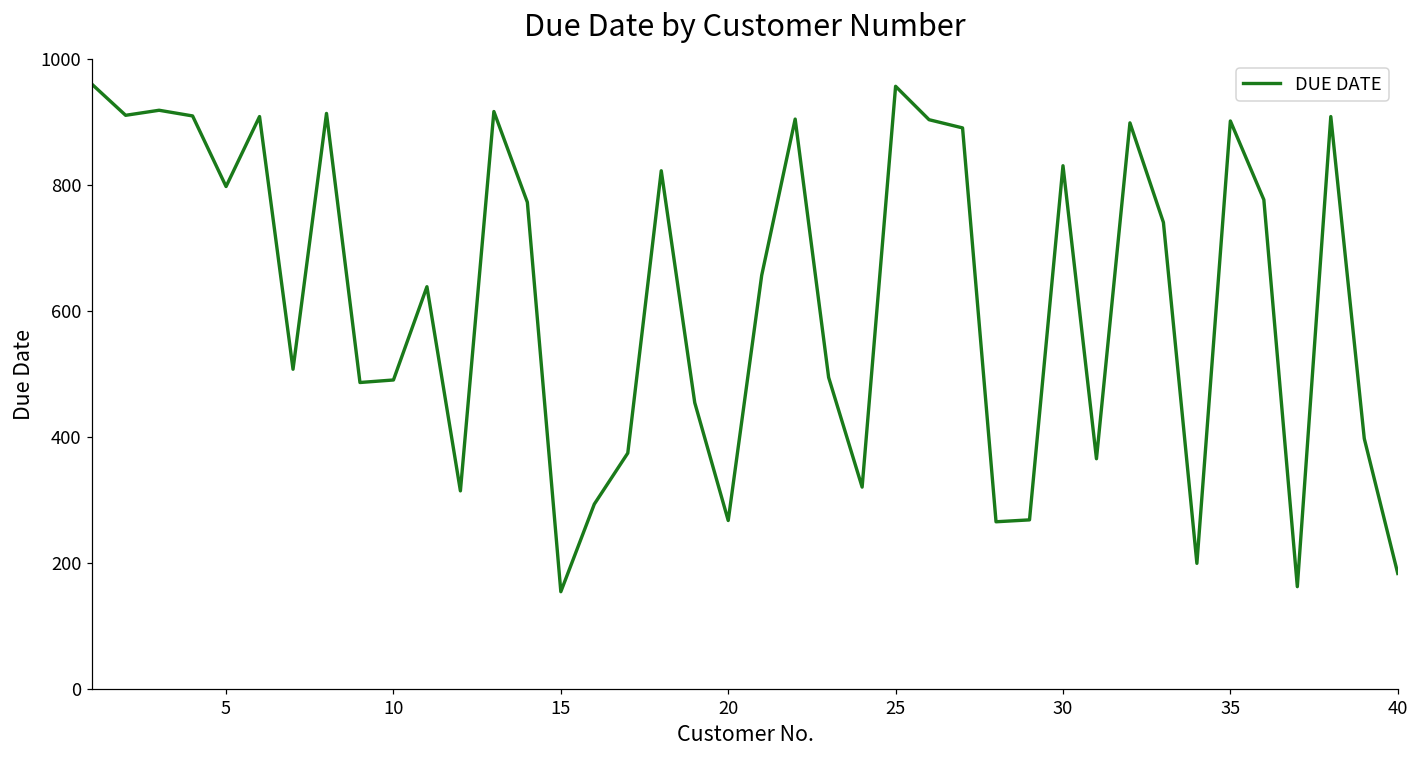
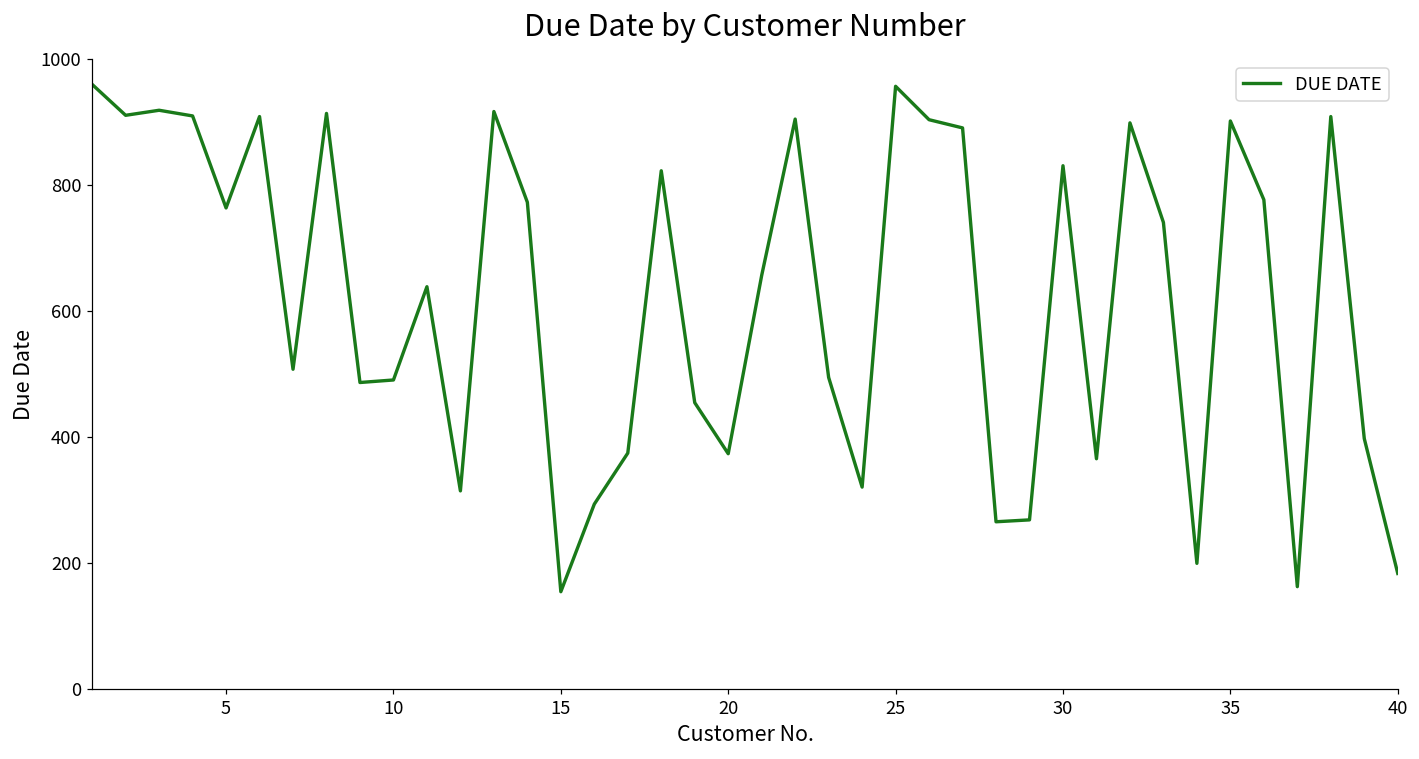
  {
-   "5": 800,
+   "5": 760,
    "10": 490,
    "15": 160,
-   "20": 270,
+   "20": 370,
    "25": 960,
    "30": 830,
    "35": 900,
    "40": 180
  }
